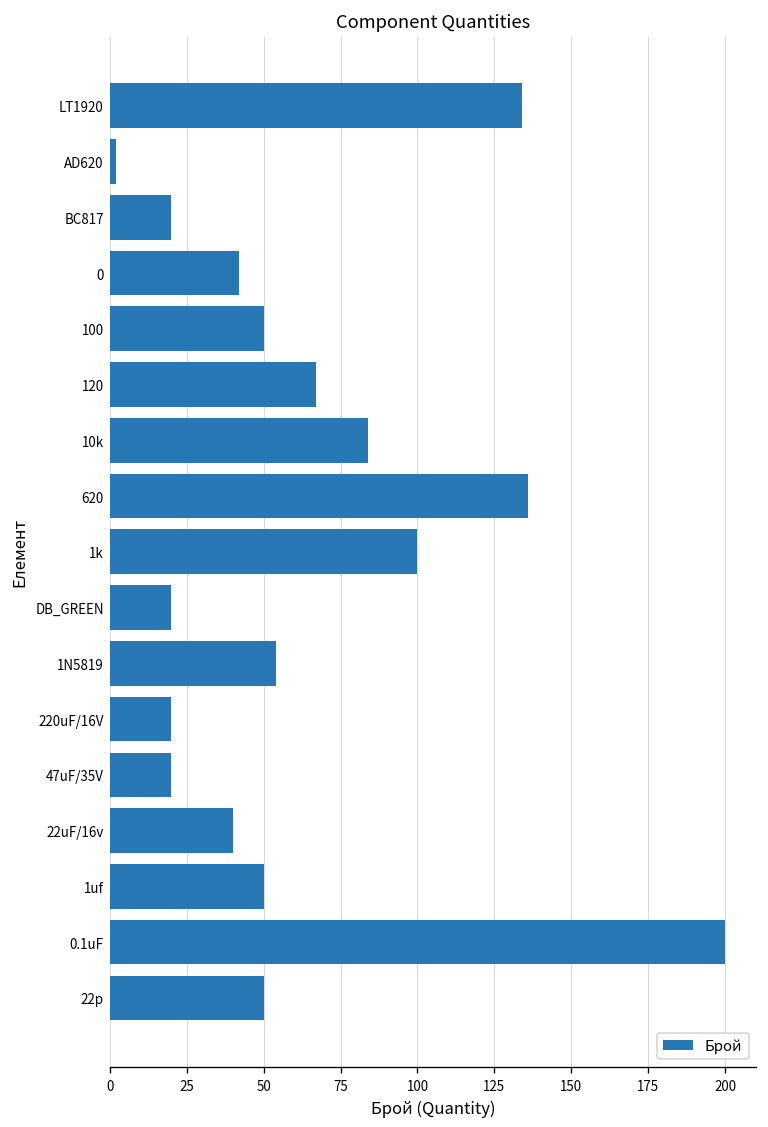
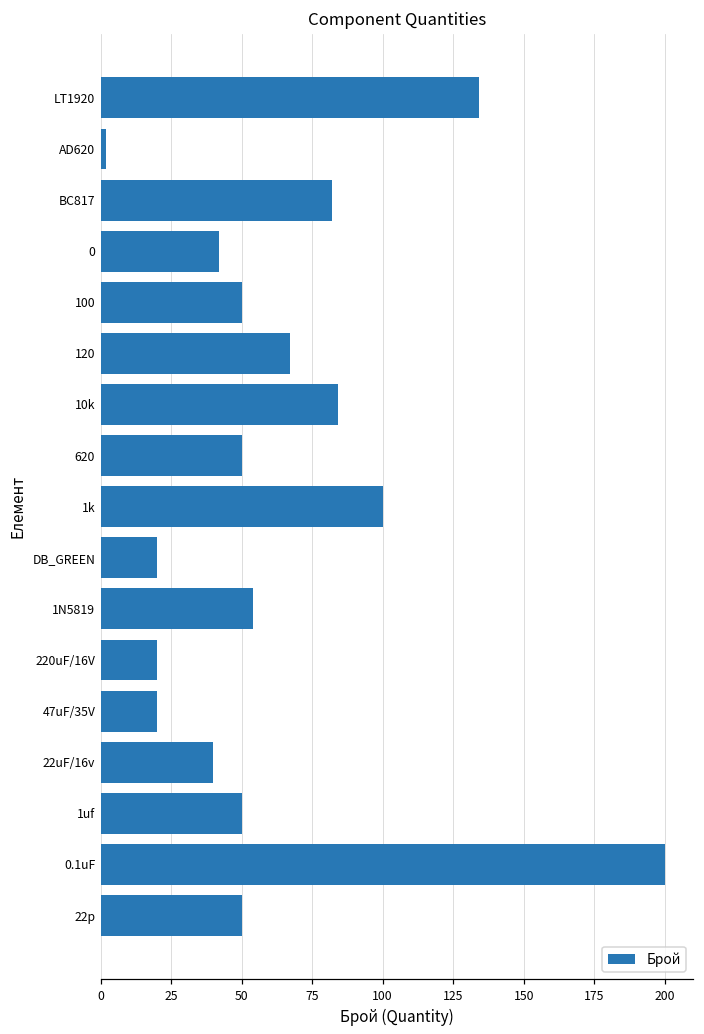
  {
    "LT1920": 134,
    "AD620": 2,
-   "BC817": 20,
+   "BC817": 82,
    "0": 42,
    "100": 50,
    "120": 67,
    "10k": 84,
-   "620": 136,
+   "620": 50,
    "1k": 100,
    "DB_GREEN": 20,
    "1N5819": 54,
    "220uF/16V": 20,
    "47uF/35V": 20,
    "22uF/16v": 40,
    "1uf": 50,
    "0.1uF": 200,
    "22p": 50
  }
